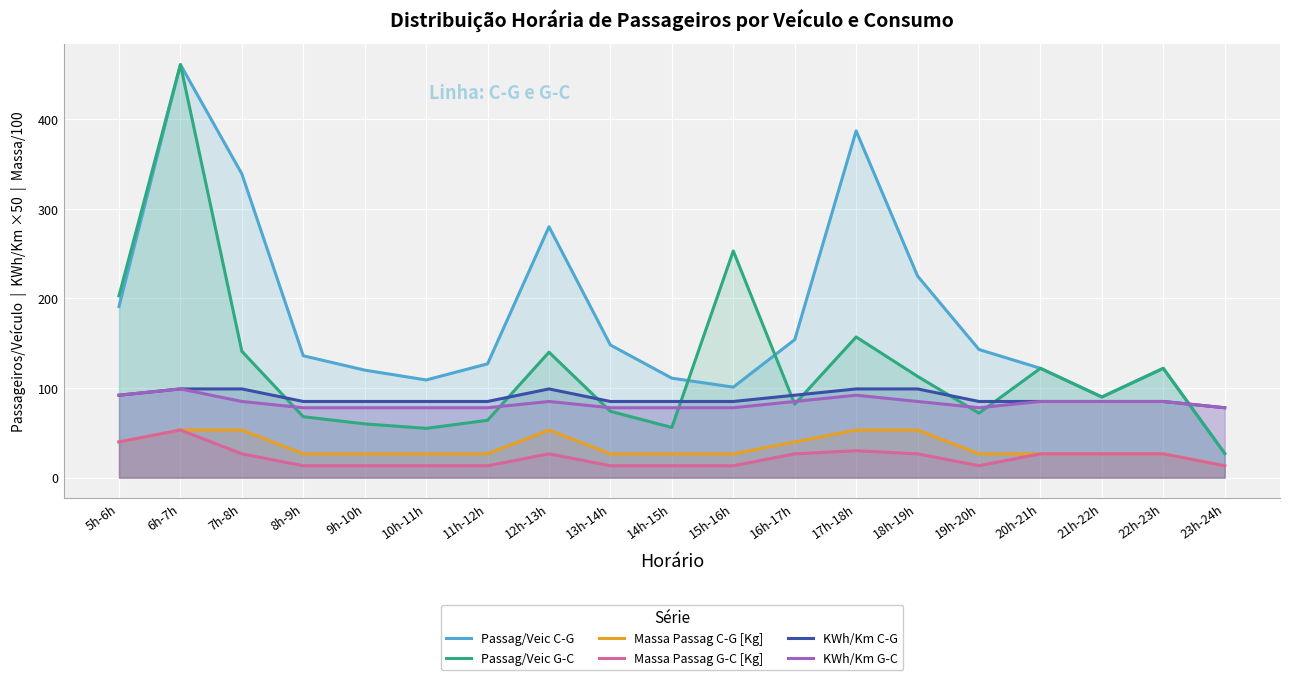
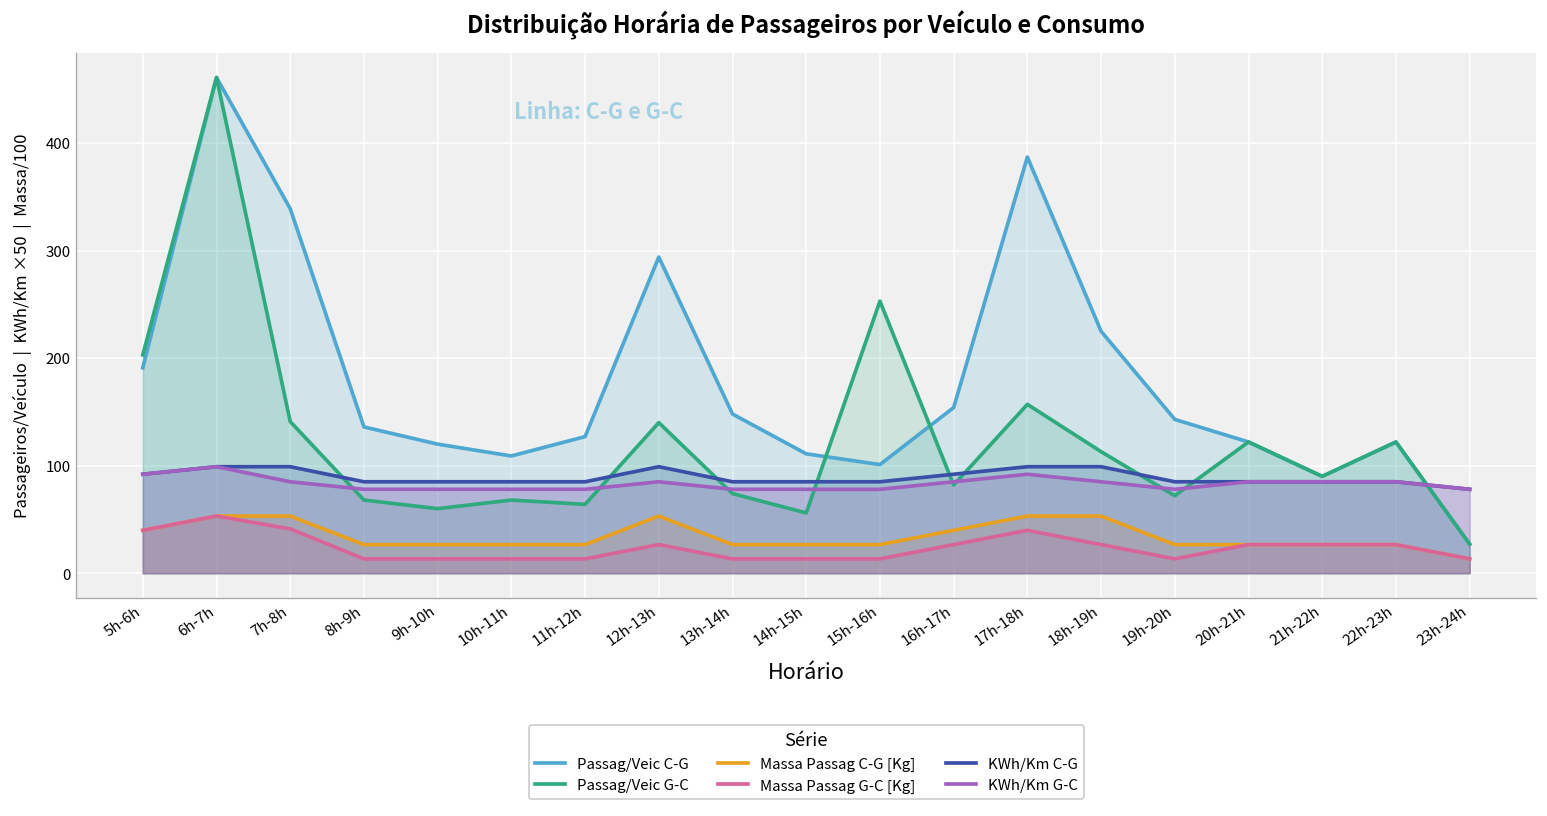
  {
    "Passag/Veic C-G": {
      "5h-6h": 190,
      "7h-8h": 340,
      "8h-9h": 140,
      "9h-10h": 120,
      "10h-11h": 110,
      "11h-12h": 130,
-     "12h-13h": 280,
+     "12h-13h": 290,
      "13h-14h": 150,
      "14h-15h": 110,
      "15h-16h": 100,
      "16h-17h": 150,
      "17h-18h": 390,
      "18h-19h": 230,
      "19h-20h": 140
    },
    "Passag/Veic G-C": {
      "5h-6h": 200,
      "7h-8h": 140,
      "8h-9h": 70,
      "9h-10h": 60,
-     "10h-11h": 60,
+     "10h-11h": 70,
      "11h-12h": 60,
      "12h-13h": 140,
      "13h-14h": 70,
      "14h-15h": 60,
      "15h-16h": 250,
      "16h-17h": 80,
      "17h-18h": 160,
      "18h-19h": 110,
      "19h-20h": 70
    },
    "Massa Passag C-G [Kg]": {
      "7h-8h": 50,
      "8h-9h": 30,
      "9h-10h": 30,
      "10h-11h": 30,
      "11h-12h": 30,
      "12h-13h": 50,
      "13h-14h": 30,
      "14h-15h": 30,
      "15h-16h": 30,
      "16h-17h": 40,
      "17h-18h": 50,
      "18h-19h": 50,
      "19h-20h": 30
    },
    "Massa Passag G-C [Kg]": {
-     "7h-8h": 30,
+     "7h-8h": 40,
      "8h-9h": 10,
      "9h-10h": 10,
      "10h-11h": 10,
      "11h-12h": 10,
      "12h-13h": 30,
      "13h-14h": 10,
      "14h-15h": 10,
      "15h-16h": 10,
      "16h-17h": 30,
-     "17h-18h": 30,
+     "17h-18h": 40,
      "18h-19h": 30,
      "19h-20h": 10
    },
    "KWh/Km C-G": {
      "7h-8h": 100,
      "8h-9h": 90,
      "9h-10h": 90,
      "10h-11h": 90,
      "11h-12h": 90,
      "12h-13h": 100,
      "13h-14h": 90,
      "14h-15h": 90,
      "15h-16h": 90,
      "16h-17h": 90,
      "17h-18h": 100,
      "18h-19h": 100,
      "19h-20h": 90
    },
    "KWh/Km G-C": {
      "7h-8h": 90,
      "8h-9h": 80,
      "9h-10h": 80,
      "10h-11h": 80,
      "11h-12h": 80,
      "12h-13h": 90,
      "13h-14h": 80,
      "14h-15h": 80,
      "15h-16h": 80,
      "16h-17h": 90,
      "17h-18h": 90,
      "18h-19h": 90,
      "19h-20h": 80
    }
  }
